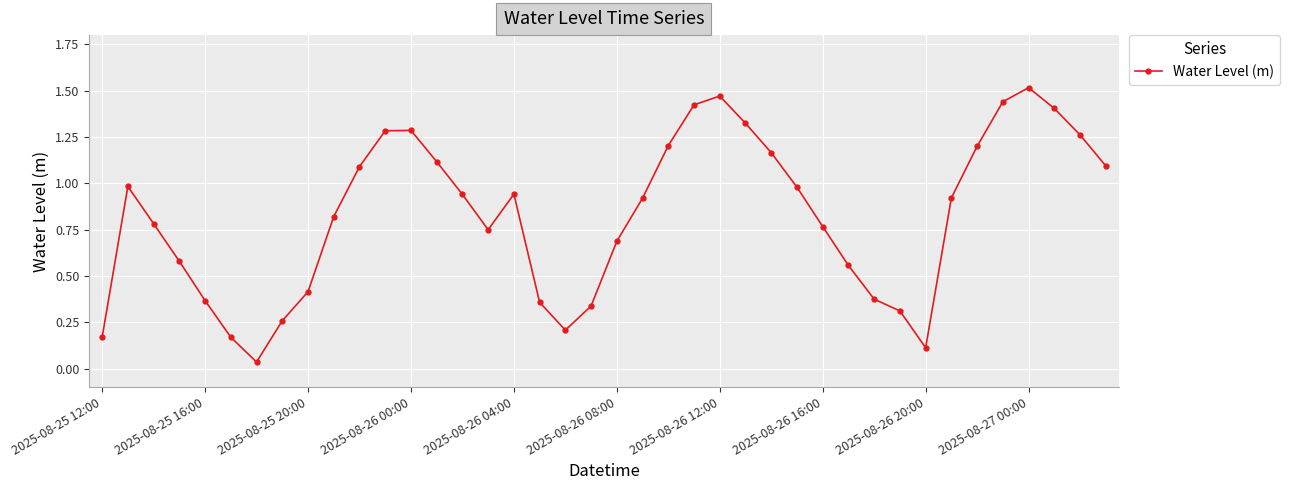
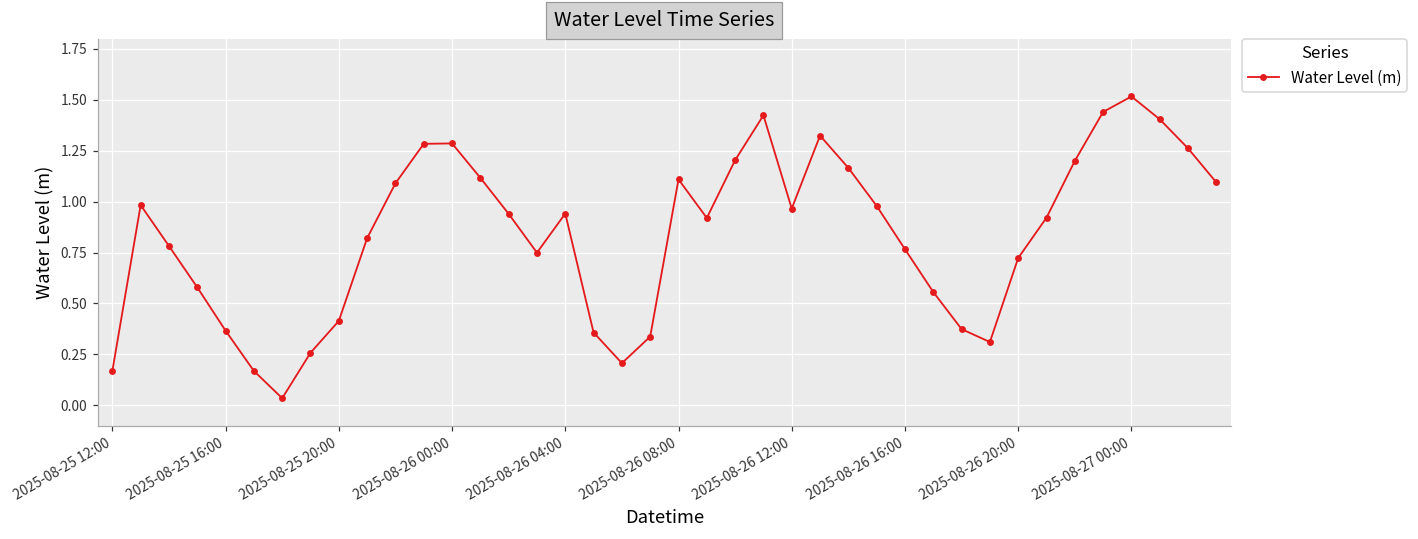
  {
    "2025-08-25 12:00": 0.17,
    "2025-08-25 16:00": 0.37,
    "2025-08-25 20:00": 0.41,
    "2025-08-26 00:00": 1.29,
    "2025-08-26 04:00": 0.94,
-   "2025-08-26 08:00": 0.69,
-   "2025-08-26 12:00": 1.47,
+   "2025-08-26 08:00": 1.11,
+   "2025-08-26 12:00": 0.97,
    "2025-08-26 16:00": 0.77,
-   "2025-08-26 20:00": 0.11,
+   "2025-08-26 20:00": 0.72,
    "2025-08-27 00:00": 1.52
  }
